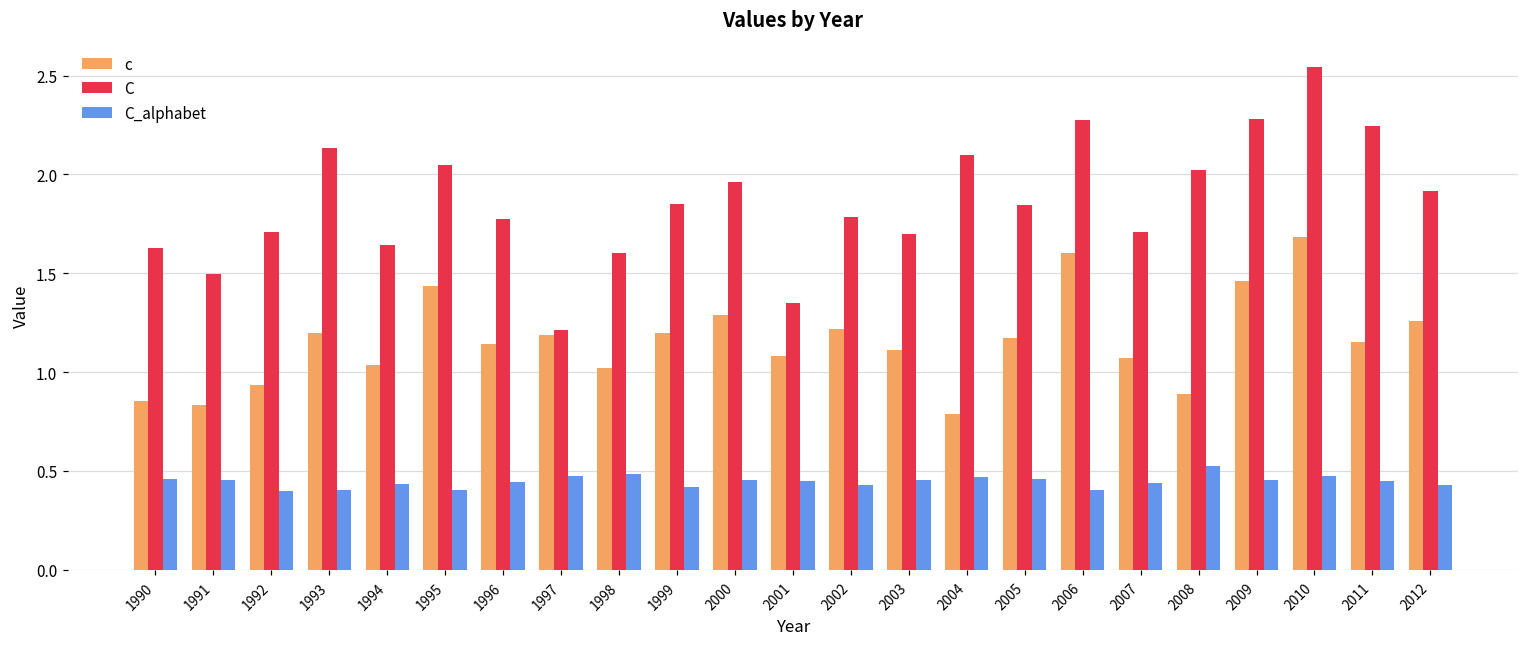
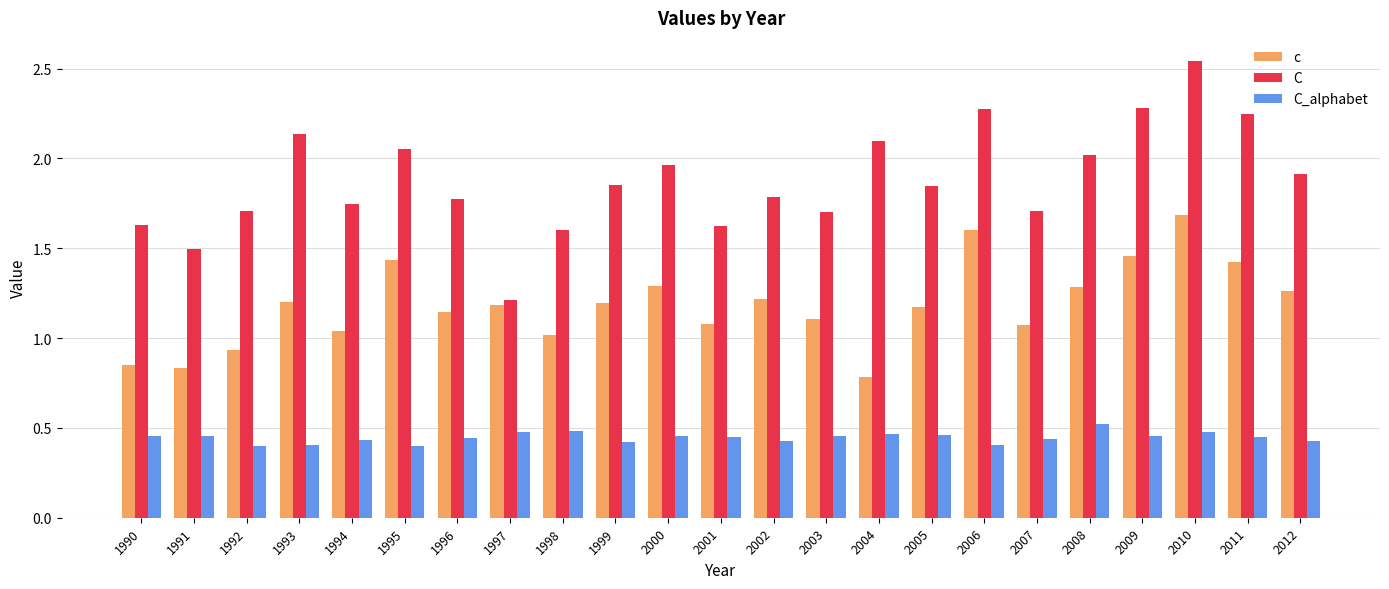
  {
    "c": {
      "1990": 0.85,
      "1991": 0.84,
      "1992": 0.93,
      "1993": 1.20,
      "1994": 1.04,
      "1995": 1.44,
      "1996": 1.14,
      "1997": 1.19,
      "1998": 1.02,
      "1999": 1.20,
      "2000": 1.29,
      "2001": 1.08,
      "2002": 1.22,
      "2003": 1.11,
      "2004": 0.79,
      "2005": 1.17,
      "2006": 1.60,
      "2007": 1.07,
-     "2008": 0.89,
+     "2008": 1.28,
      "2009": 1.46,
      "2010": 1.69,
-     "2011": 1.15,
+     "2011": 1.43,
      "2012": 1.26
    },
    "C": {
      "1990": 1.63,
      "1991": 1.49,
      "1992": 1.71,
      "1993": 2.13,
-     "1994": 1.64,
+     "1994": 1.74,
      "1995": 2.05,
      "1996": 1.77,
      "1997": 1.21,
      "1998": 1.60,
      "1999": 1.85,
      "2000": 1.96,
-     "2001": 1.35,
+     "2001": 1.62,
      "2002": 1.78,
      "2003": 1.70,
      "2004": 2.10,
      "2005": 1.85,
      "2006": 2.28,
      "2007": 1.71,
      "2008": 2.02,
      "2009": 2.28,
      "2010": 2.54,
      "2011": 2.25,
      "2012": 1.92
    },
    "C_alphabet": {
      "1990": 0.46,
      "1991": 0.46,
      "1992": 0.40,
      "1993": 0.40,
      "1994": 0.43,
      "1995": 0.40,
      "1996": 0.45,
      "1997": 0.48,
      "1998": 0.49,
      "1999": 0.42,
      "2000": 0.46,
      "2001": 0.45,
      "2002": 0.43,
      "2003": 0.46,
      "2004": 0.47,
      "2005": 0.46,
      "2006": 0.40,
      "2007": 0.44,
      "2008": 0.52,
      "2009": 0.45,
      "2010": 0.48,
      "2011": 0.45,
      "2012": 0.43
    }
  }
